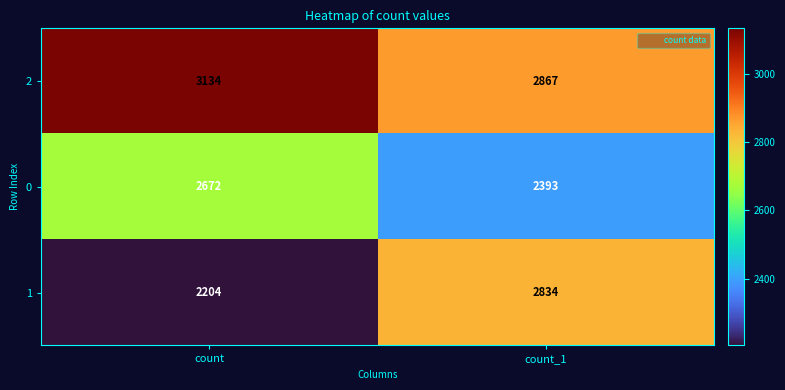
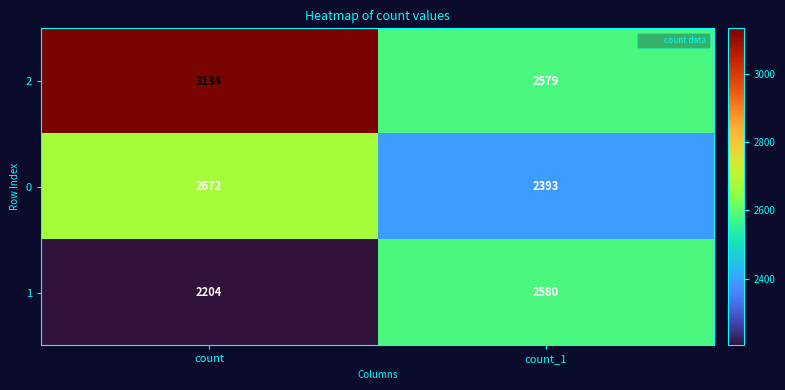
  {
    "2": {
      "count": 3134,
-     "count_1": 2867
+     "count_1": 2579
    },
    "0": {
      "count": 2672,
      "count_1": 2393
    },
    "1": {
      "count": 2204,
-     "count_1": 2834
+     "count_1": 2580
    }
  }
